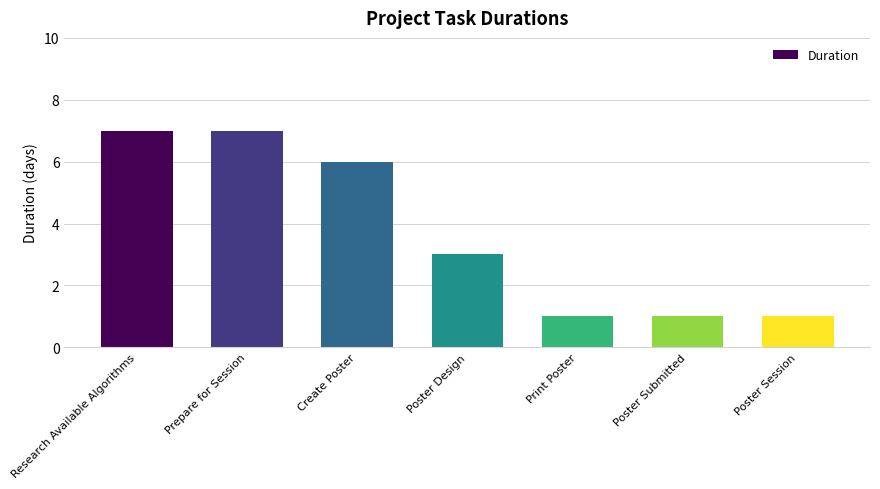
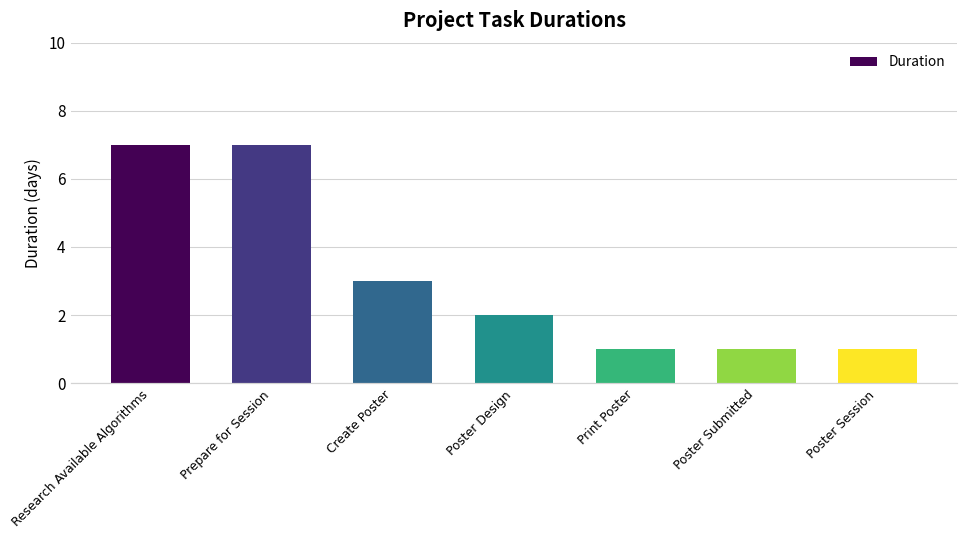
  {
    "Research Available Algorithms": 7,
    "Prepare for Session": 7,
-   "Create Poster": 6,
-   "Poster Design": 3,
+   "Create Poster": 3,
+   "Poster Design": 2,
    "Print Poster": 1,
    "Poster Submitted": 1,
    "Poster Session": 1
  }
